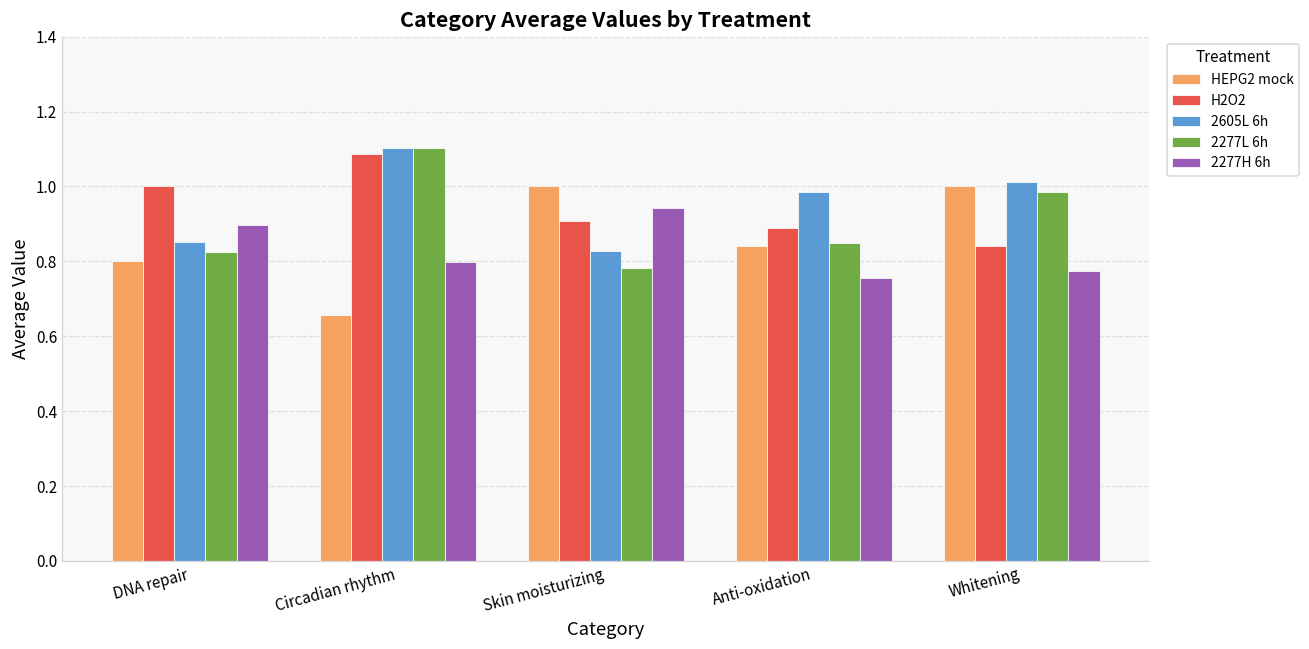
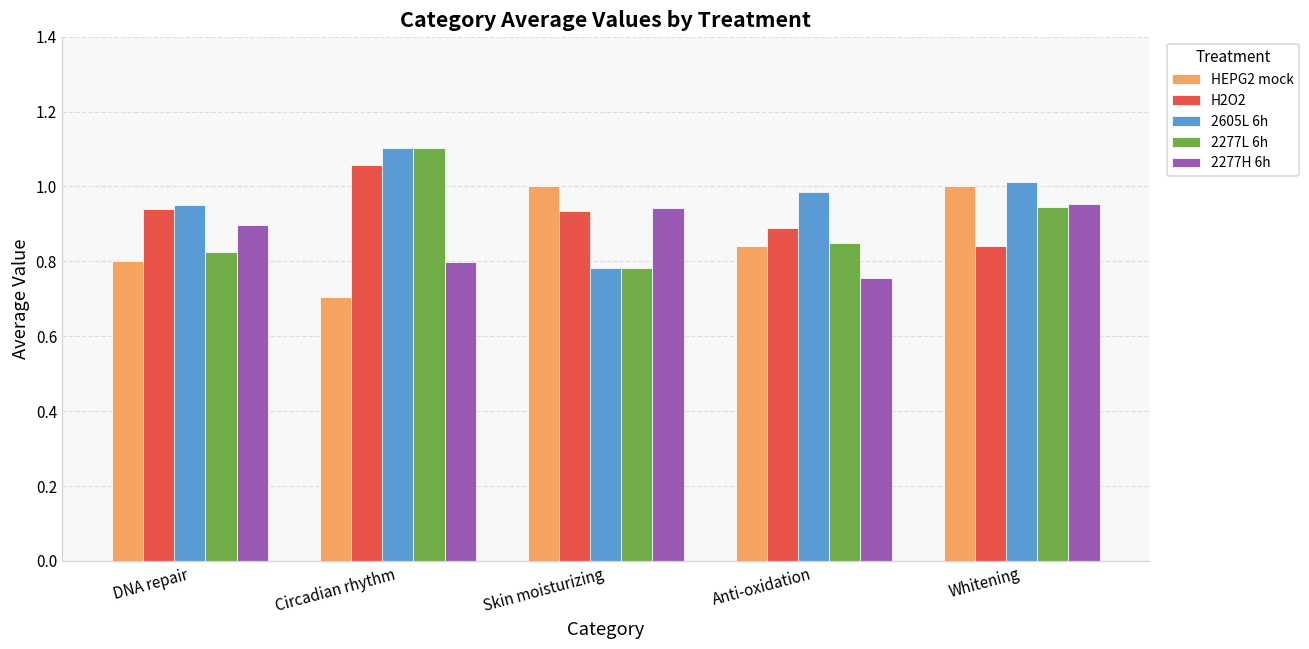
  {
    "HEPG2 mock": {
      "DNA repair": 0.80,
-     "Circadian rhythm": 0.66,
+     "Circadian rhythm": 0.70,
      "Skin moisturizing": 1.00,
      "Anti-oxidation": 0.84,
      "Whitening": 1.00
    },
    "H2O2": {
-     "DNA repair": 1.00,
-     "Circadian rhythm": 1.09,
-     "Skin moisturizing": 0.91,
+     "DNA repair": 0.94,
+     "Circadian rhythm": 1.06,
+     "Skin moisturizing": 0.93,
      "Anti-oxidation": 0.89,
      "Whitening": 0.84
    },
    "2605L 6h": {
-     "DNA repair": 0.85,
+     "DNA repair": 0.95,
      "Circadian rhythm": 1.10,
-     "Skin moisturizing": 0.83,
+     "Skin moisturizing": 0.78,
      "Anti-oxidation": 0.99,
      "Whitening": 1.01
    },
    "2277L 6h": {
      "DNA repair": 0.82,
      "Circadian rhythm": 1.10,
      "Skin moisturizing": 0.78,
      "Anti-oxidation": 0.85,
-     "Whitening": 0.98
+     "Whitening": 0.94
    },
    "2277H 6h": {
      "DNA repair": 0.90,
      "Circadian rhythm": 0.80,
      "Skin moisturizing": 0.94,
      "Anti-oxidation": 0.76,
-     "Whitening": 0.77
+     "Whitening": 0.95
    }
  }
